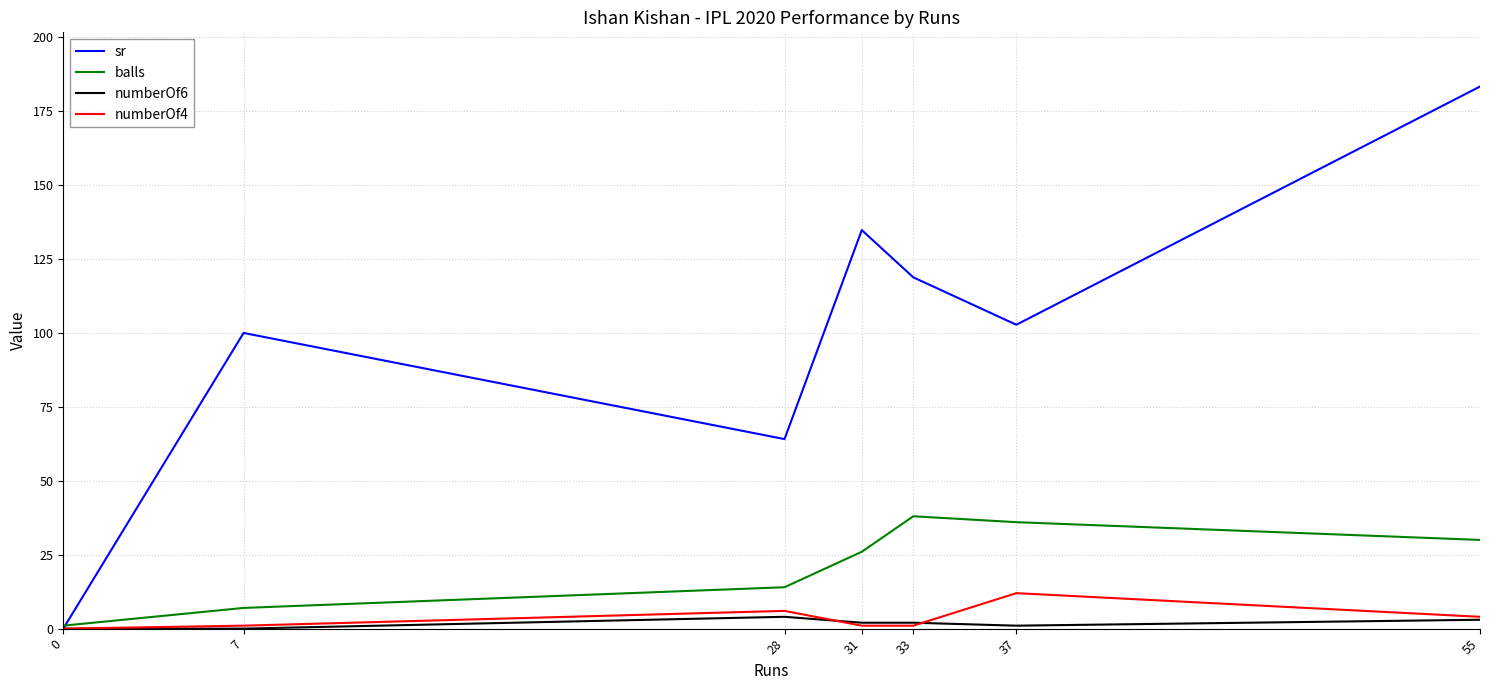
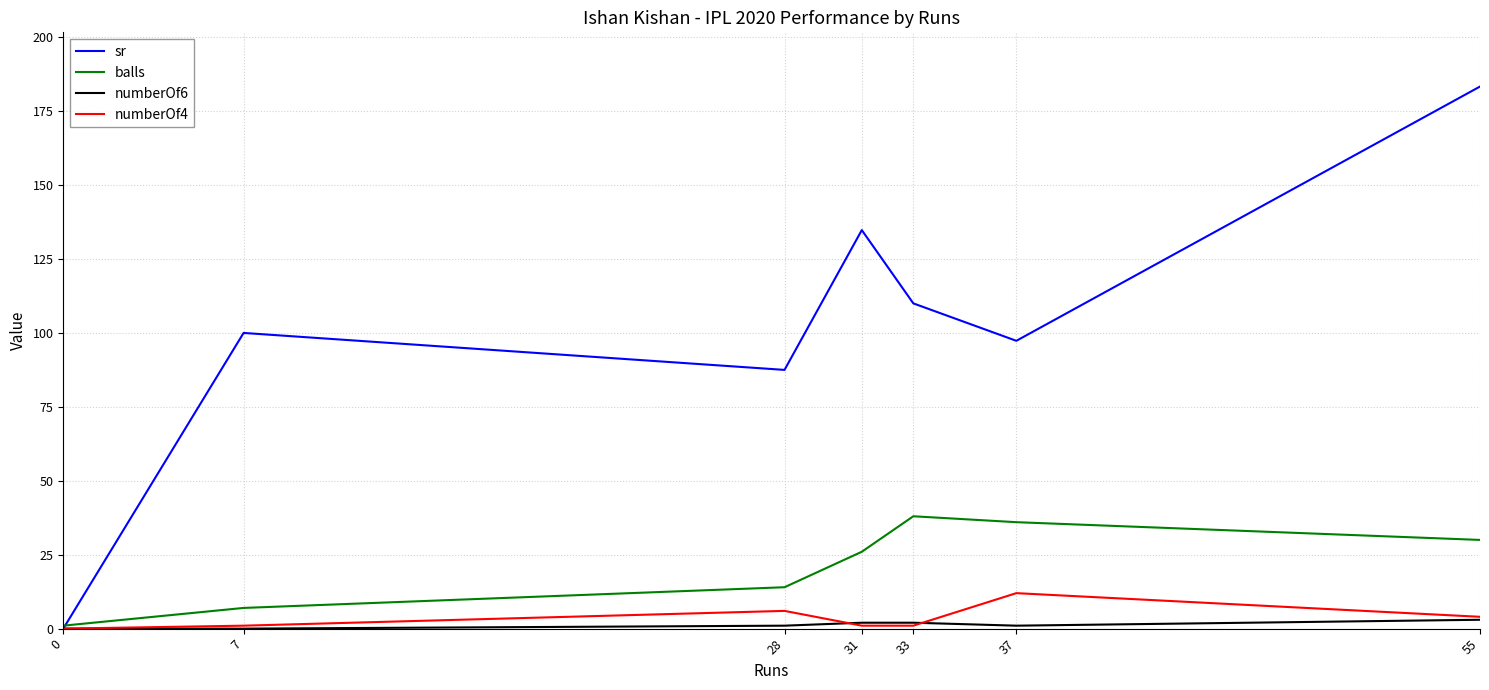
  {
    "sr": {
      "7": 100,
-     "28": 64,
+     "28": 88,
      "31": 135,
-     "33": 119,
-     "37": 103,
+     "33": 110,
+     "37": 97,
      "55": 183
    },
    "balls": {
      "0": 1,
      "7": 7,
      "28": 14,
      "31": 26,
      "33": 38,
      "37": 36,
      "55": 30
    },
    "numberOf6": {
      "7": 0,
-     "28": 4,
+     "28": 1,
      "31": 2,
      "33": 2,
      "37": 1,
      "55": 3
    },
    "numberOf4": {
      "7": 1,
      "28": 6,
      "31": 1,
      "33": 1,
      "37": 12,
      "55": 4
    }
  }
